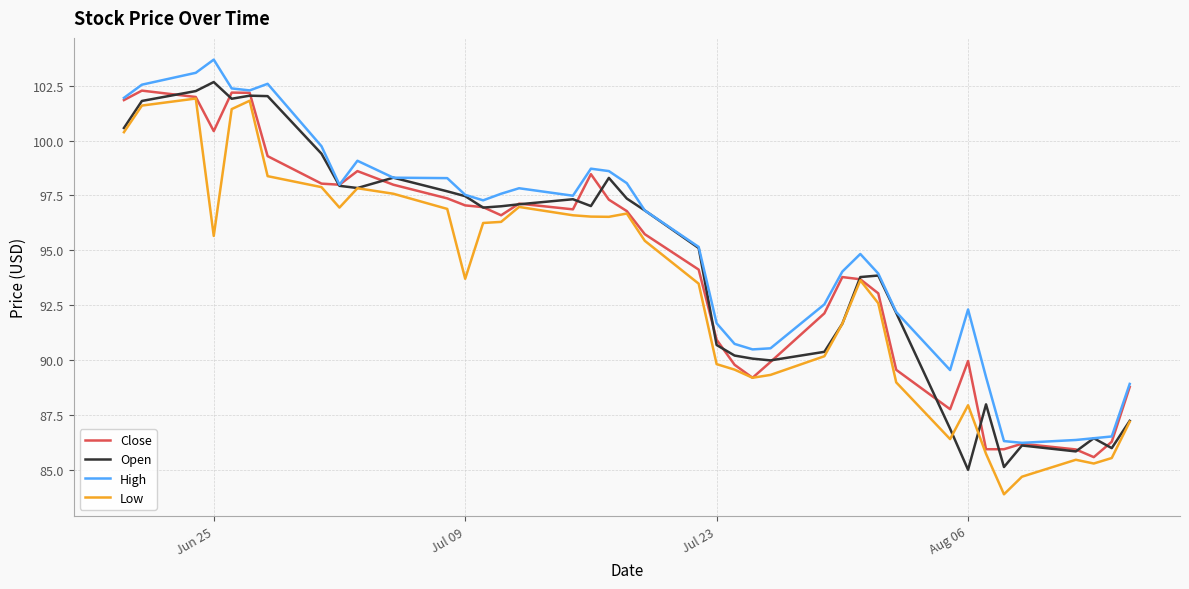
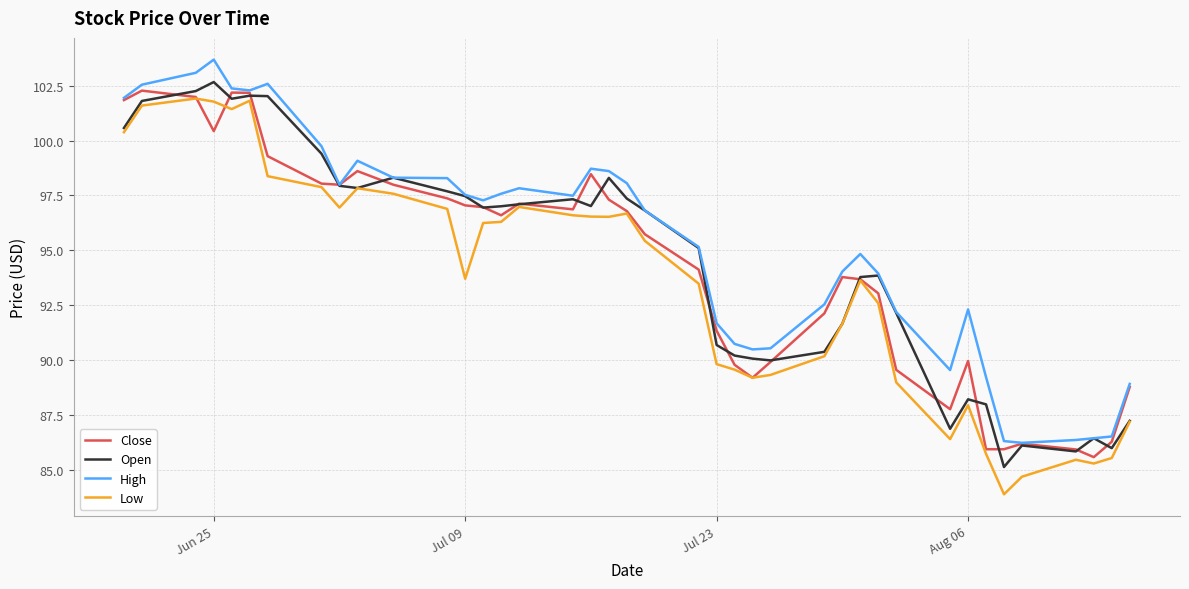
  {
    "Close": {
      "Jun 25": 100.4,
      "Jul 09": 97.1,
-     "Jul 23": 90.9,
+     "Jul 23": 91.4,
      "Aug 06": 90.0
    },
    "Open": {
      "Jun 25": 102.7,
      "Jul 23": 90.7,
-     "Aug 06": 85.0
+     "Aug 06": 88.2
    },
    "High": {
      "Jun 25": 103.7,
      "Jul 23": 91.7,
      "Aug 06": 92.3
    },
    "Low": {
-     "Jun 25": 95.7,
+     "Jun 25": 101.8,
      "Jul 09": 93.7,
      "Jul 23": 89.8,
      "Aug 06": 88.0
    }
  }
